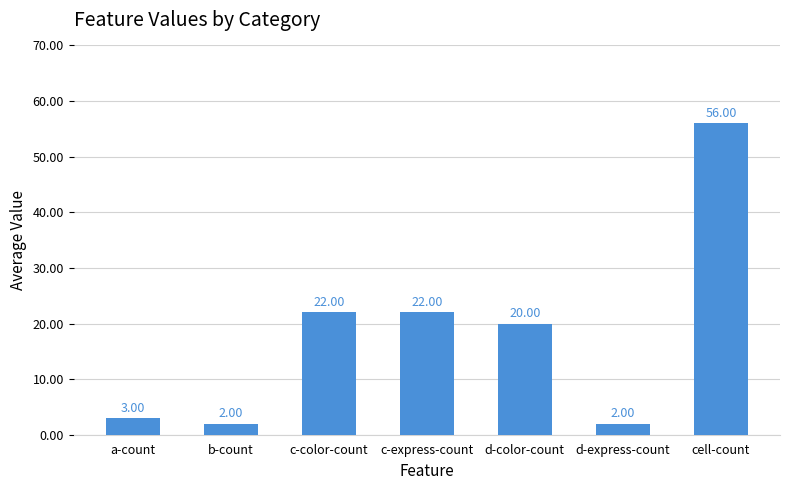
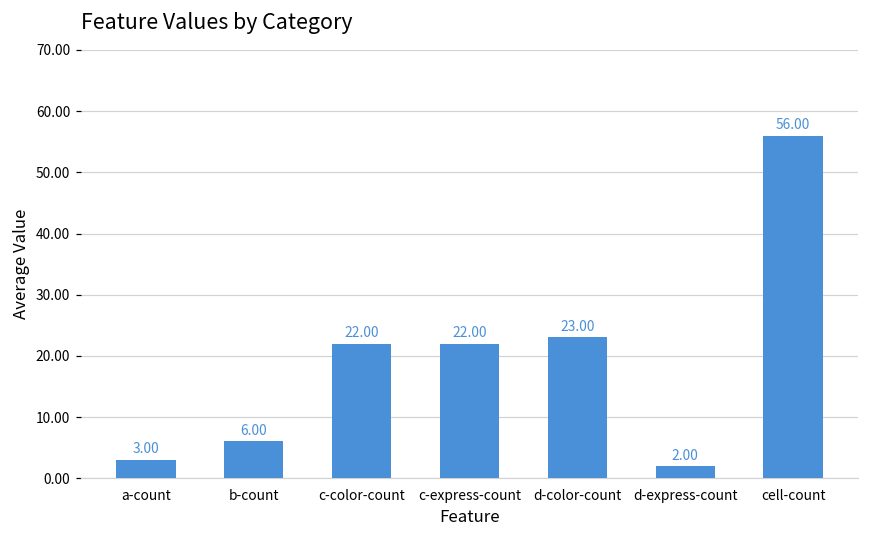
  {
    "a-count": 3.00,
-   "b-count": 2.00,
+   "b-count": 6.00,
    "c-color-count": 22.00,
    "c-express-count": 22.00,
-   "d-color-count": 20.00,
+   "d-color-count": 23.00,
    "d-express-count": 2.00,
    "cell-count": 56.00
  }
